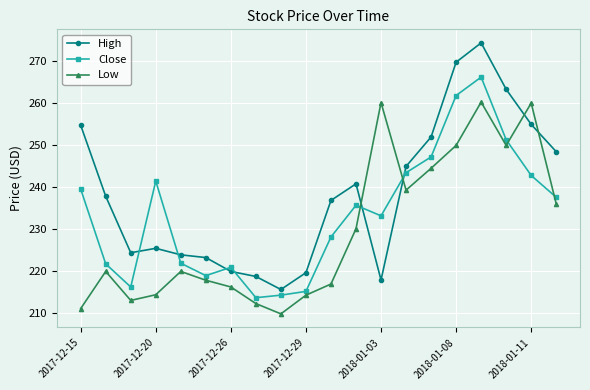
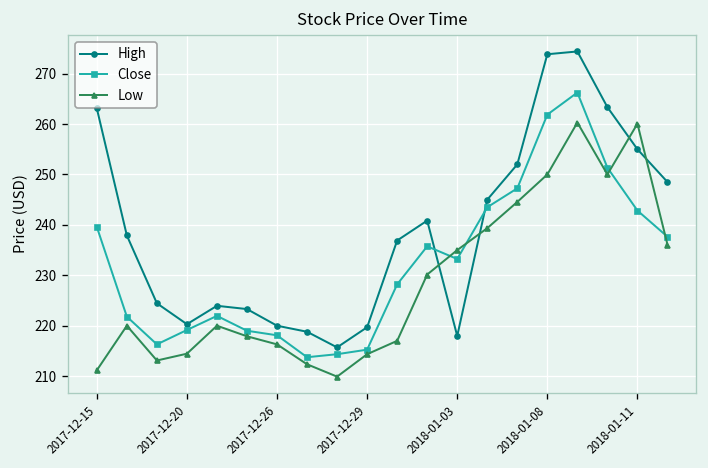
  {
    "High": {
-     "2017-12-15": 255,
-     "2017-12-20": 226,
+     "2017-12-15": 263,
+     "2017-12-20": 220,
      "2017-12-26": 220,
      "2017-12-29": 220,
      "2018-01-03": 218,
-     "2018-01-08": 270,
+     "2018-01-08": 274,
      "2018-01-11": 255
    },
    "Close": {
      "2017-12-15": 240,
-     "2017-12-20": 242,
-     "2017-12-26": 221,
+     "2017-12-20": 219,
+     "2017-12-26": 218,
      "2017-12-29": 215,
      "2018-01-03": 233,
      "2018-01-08": 262,
      "2018-01-11": 243
    },
    "Low": {
      "2017-12-15": 211,
      "2017-12-20": 214,
      "2017-12-26": 216,
      "2017-12-29": 214,
-     "2018-01-03": 260,
+     "2018-01-03": 235,
      "2018-01-08": 250,
      "2018-01-11": 260
    }
  }
